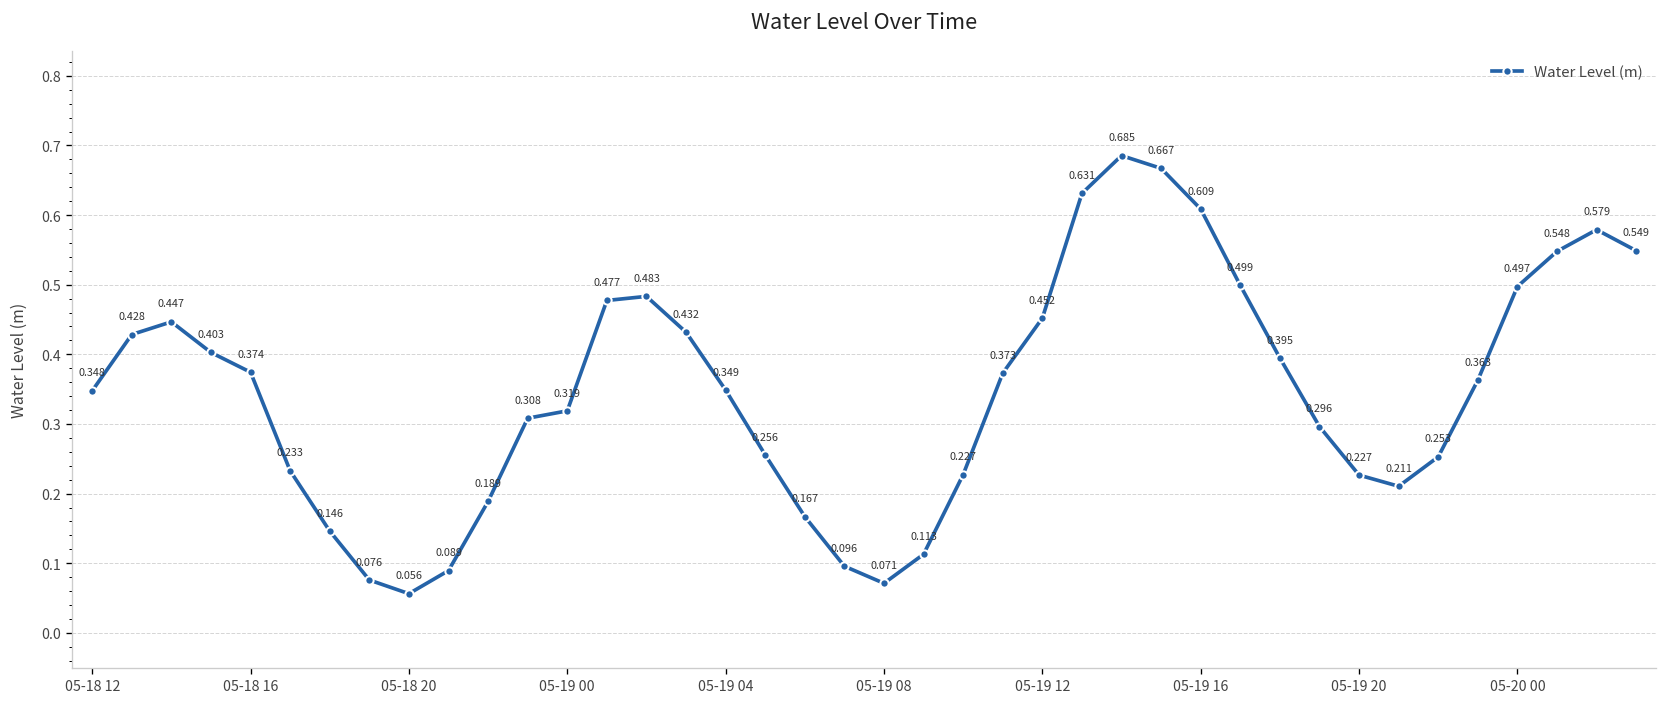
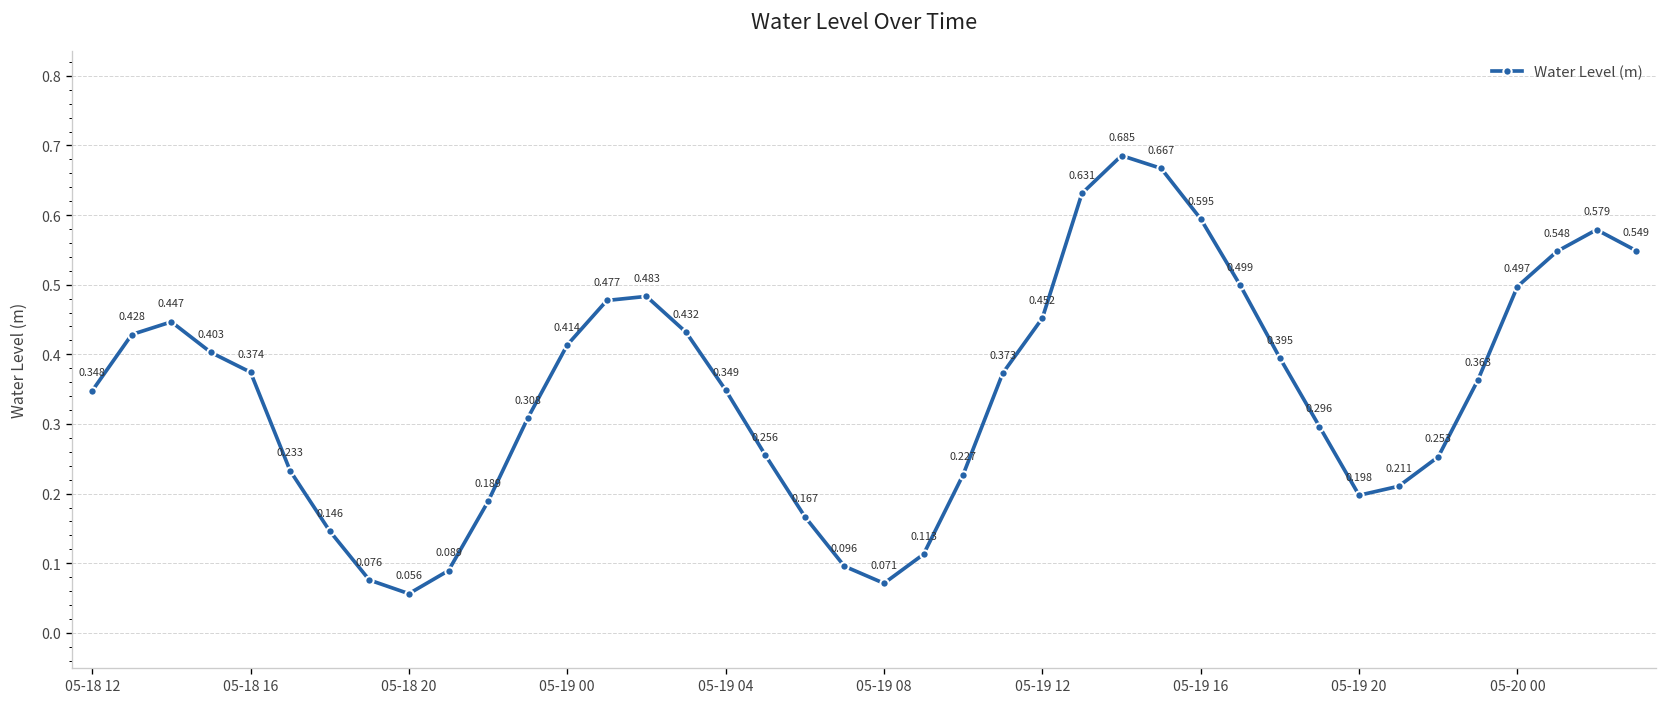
  {
    "05-18 12": 0.348,
    "05-18 16": 0.374,
    "05-18 20": 0.056,
-   "05-19 00": 0.319,
+   "05-19 00": 0.414,
    "05-19 04": 0.349,
    "05-19 08": 0.071,
    "05-19 12": 0.452,
-   "05-19 16": 0.609,
-   "05-19 20": 0.227,
+   "05-19 16": 0.595,
+   "05-19 20": 0.198,
    "05-20 00": 0.497
  }
